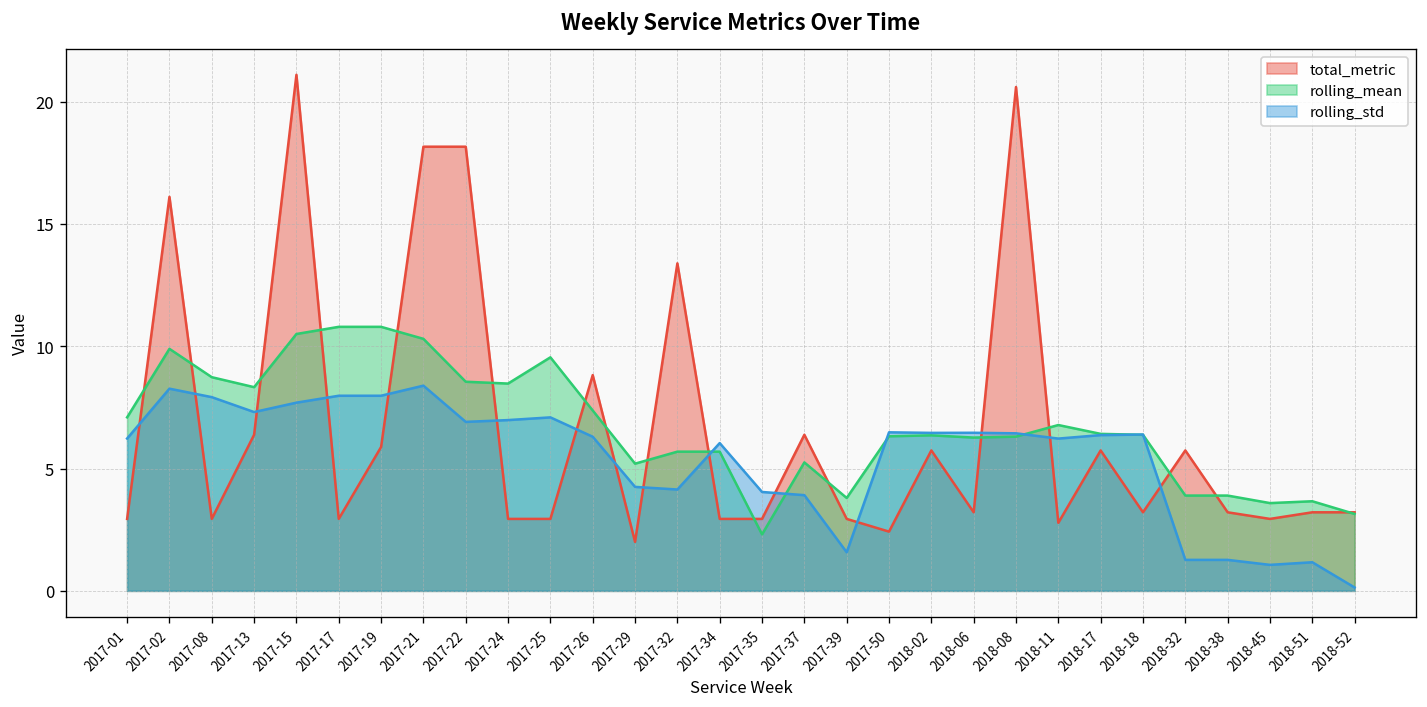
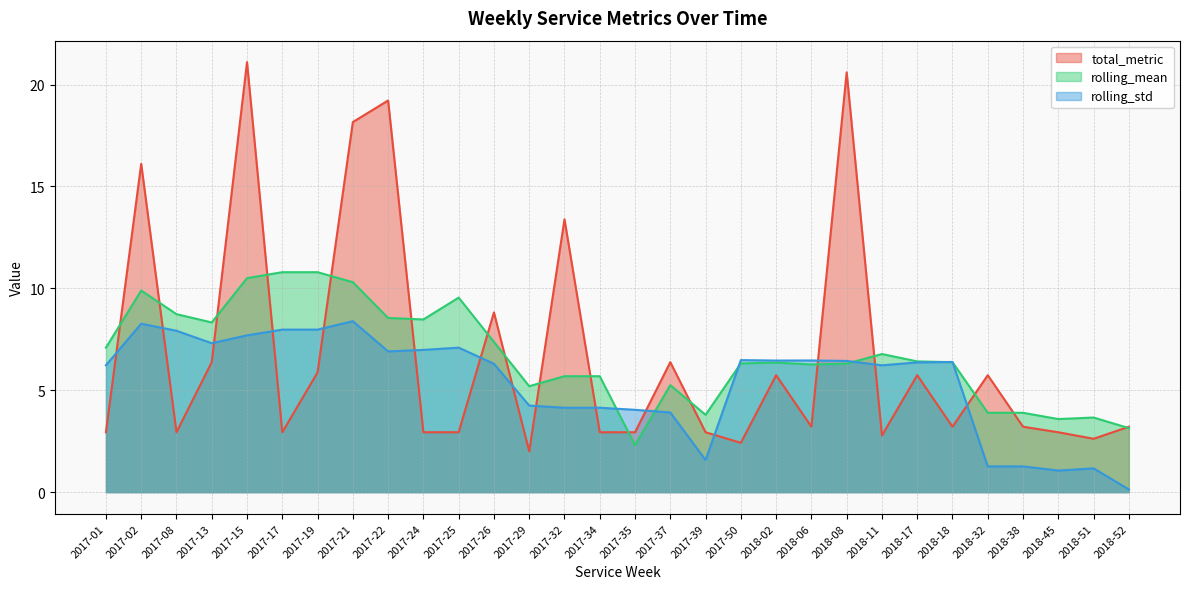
  {
    "total_metric": {
      "2017-01": 2.9,
      "2017-02": 16.1,
      "2017-08": 2.9,
      "2017-13": 6.4,
      "2017-15": 21.1,
      "2017-17": 2.9,
      "2017-19": 5.9,
      "2017-21": 18.2,
-     "2017-22": 18.2,
+     "2017-22": 19.2,
      "2017-24": 2.9,
      "2017-25": 2.9,
      "2017-26": 8.8,
      "2017-29": 2.0,
      "2017-32": 13.4,
      "2017-34": 2.9,
      "2017-35": 2.9,
      "2017-37": 6.4,
      "2017-39": 2.9,
      "2017-50": 2.4,
      "2018-02": 5.7,
      "2018-06": 3.2,
      "2018-08": 20.6,
      "2018-11": 2.8,
      "2018-17": 5.7,
      "2018-18": 3.2,
      "2018-32": 5.7,
      "2018-38": 3.2,
      "2018-45": 2.9,
-     "2018-51": 3.2
+     "2018-51": 2.6
    },
    "rolling_mean": {
      "2017-01": 7.1,
      "2017-02": 9.9,
      "2017-08": 8.7,
      "2017-13": 8.3,
      "2017-15": 10.5,
      "2017-17": 10.8,
      "2017-19": 10.8,
      "2017-21": 10.3,
      "2017-22": 8.5,
      "2017-24": 8.5,
      "2017-25": 9.5,
      "2017-26": 7.4,
      "2017-29": 5.2,
      "2017-32": 5.7,
      "2017-34": 5.7,
      "2017-35": 2.3,
      "2017-37": 5.3,
      "2017-39": 3.8,
      "2017-50": 6.3,
      "2018-06": 6.3,
      "2018-08": 6.3,
      "2018-11": 6.8,
      "2018-32": 3.9,
      "2018-38": 3.9,
      "2018-45": 3.6,
      "2018-51": 3.7
    },
    "rolling_std": {
      "2017-01": 6.2,
      "2017-02": 8.3,
      "2017-08": 7.9,
      "2017-13": 7.3,
      "2017-15": 7.7,
      "2017-17": 8.0,
      "2017-19": 8.0,
      "2017-21": 8.4,
      "2017-22": 6.9,
      "2017-24": 7.0,
      "2017-25": 7.1,
      "2017-26": 6.3,
      "2017-29": 4.2,
      "2017-32": 4.1,
-     "2017-34": 6.0,
+     "2017-34": 4.1,
      "2017-35": 4.0,
      "2017-37": 3.9,
      "2017-39": 1.6,
      "2017-50": 6.5,
      "2018-06": 6.5,
      "2018-08": 6.4,
      "2018-11": 6.2,
      "2018-32": 1.3,
      "2018-38": 1.3,
      "2018-45": 1.1,
      "2018-51": 1.2,
      "2018-52": 0.1
    }
  }
